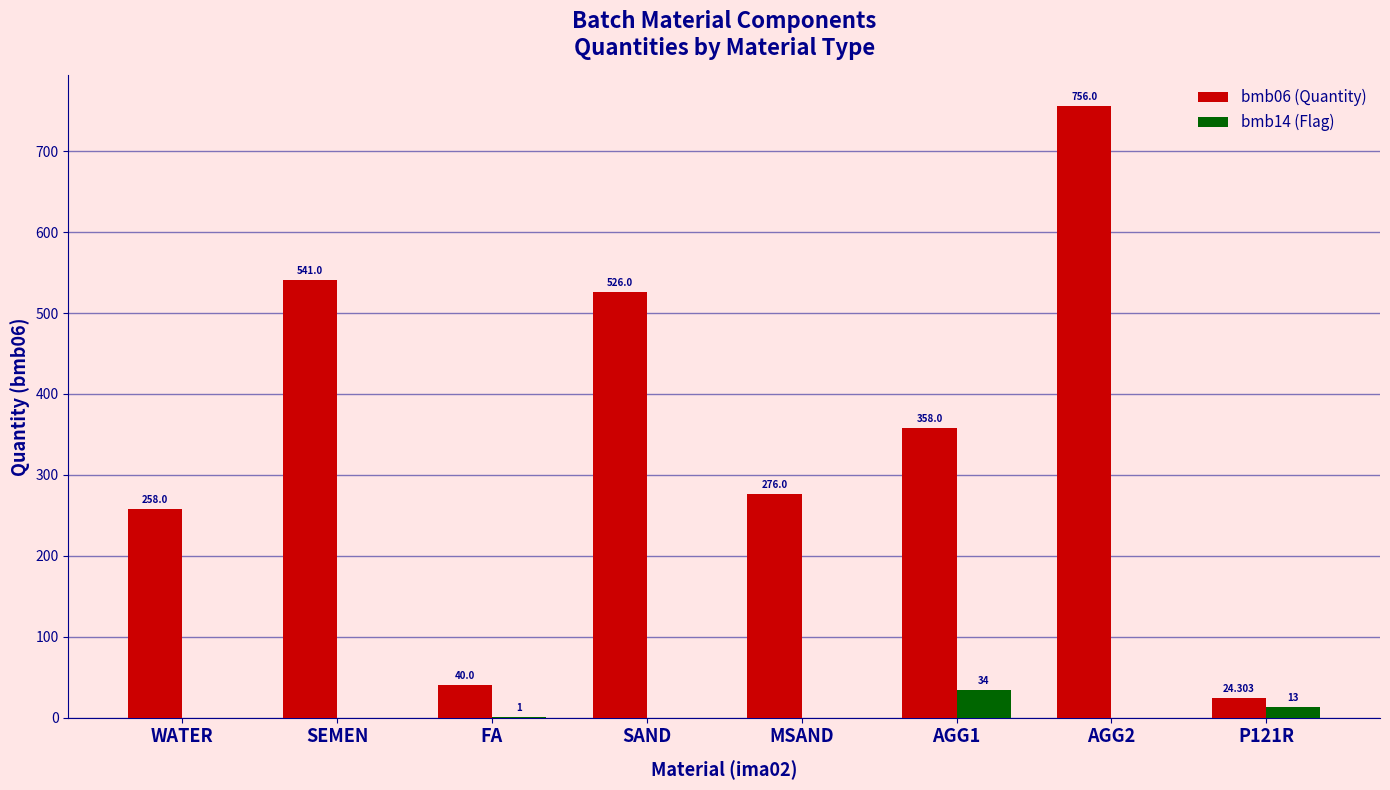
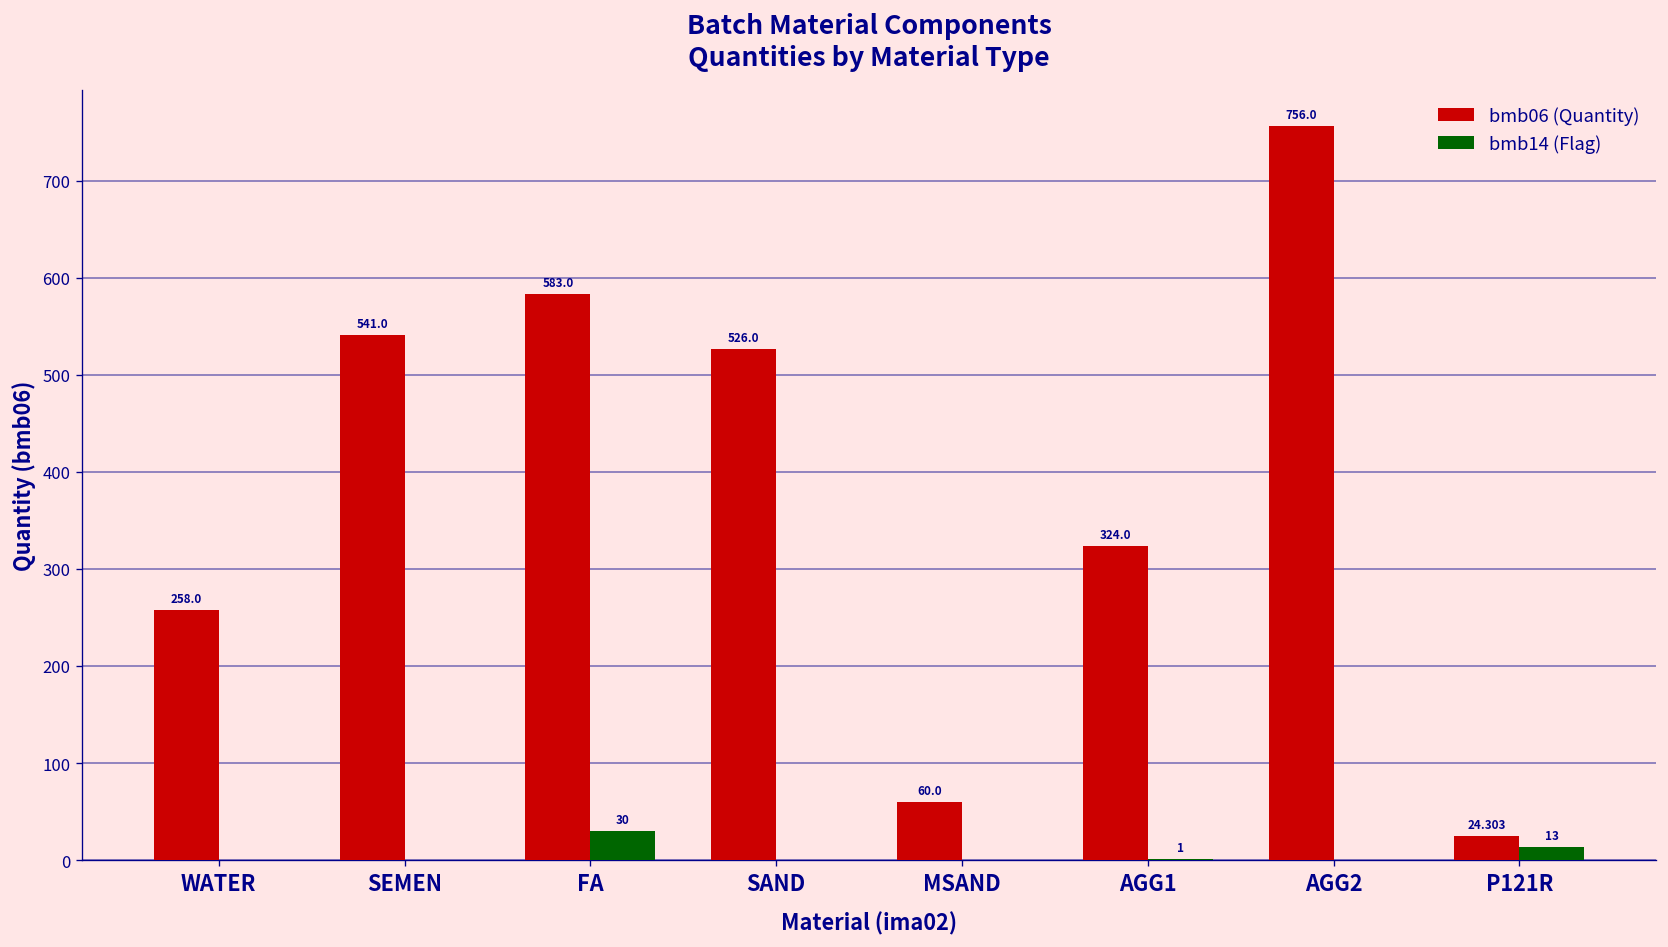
  {
    "bmb06 (Quantity)": {
      "WATER": 258.0,
      "SEMEN": 541.0,
-     "FA": 40.0,
+     "FA": 583.0,
      "SAND": 526.0,
-     "MSAND": 276.0,
-     "AGG1": 358.0,
+     "MSAND": 60.0,
+     "AGG1": 324.0,
      "AGG2": 756.0,
      "P121R": 24.303
    },
    "bmb14 (Flag)": {
-     "FA": 1,
-     "AGG1": 34,
+     "FA": 30,
+     "AGG1": 1,
      "P121R": 13
    }
  }
